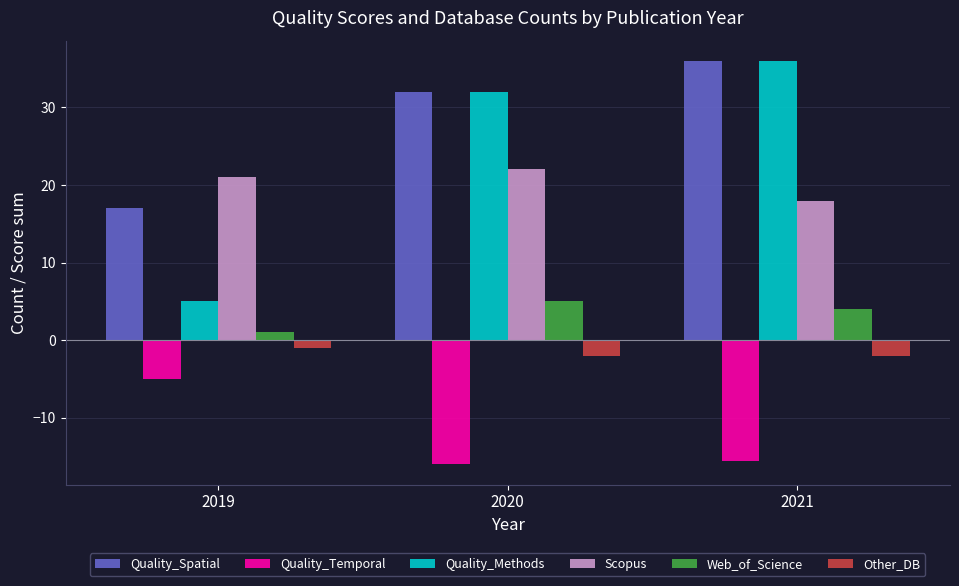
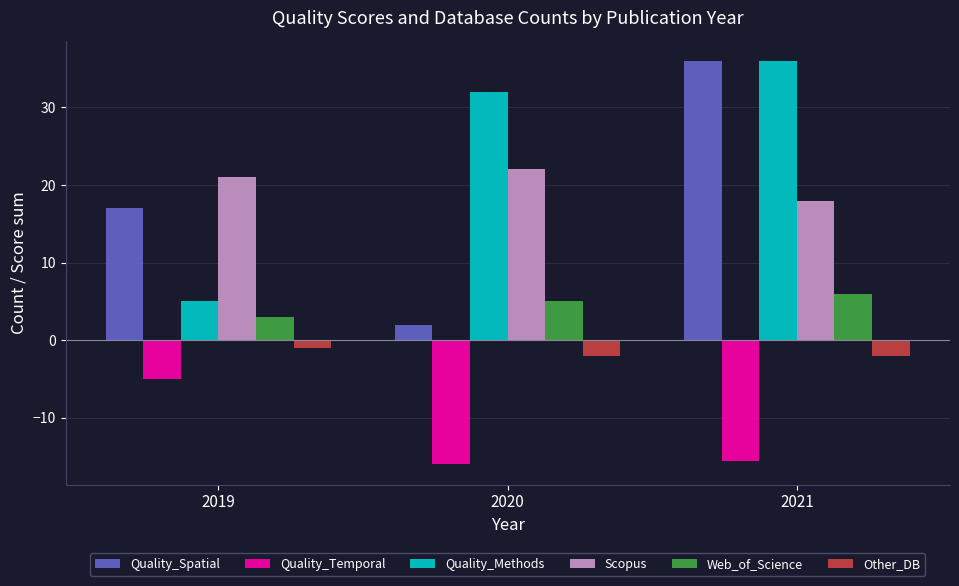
  {
    "Quality_Spatial": {
      "2019": 17,
-     "2020": 32,
+     "2020": 2,
      "2021": 36
    },
    "Quality_Temporal": {
      "2019": -5,
      "2020": -16,
      "2021": -16
    },
    "Quality_Methods": {
      "2019": 5,
      "2020": 32,
      "2021": 36
    },
    "Scopus": {
      "2019": 21,
      "2020": 22,
      "2021": 18
    },
    "Web_of_Science": {
-     "2019": 1,
+     "2019": 3,
      "2020": 5,
-     "2021": 4
+     "2021": 6
    },
    "Other_DB": {
      "2019": -1,
      "2020": -2,
      "2021": -2
    }
  }
